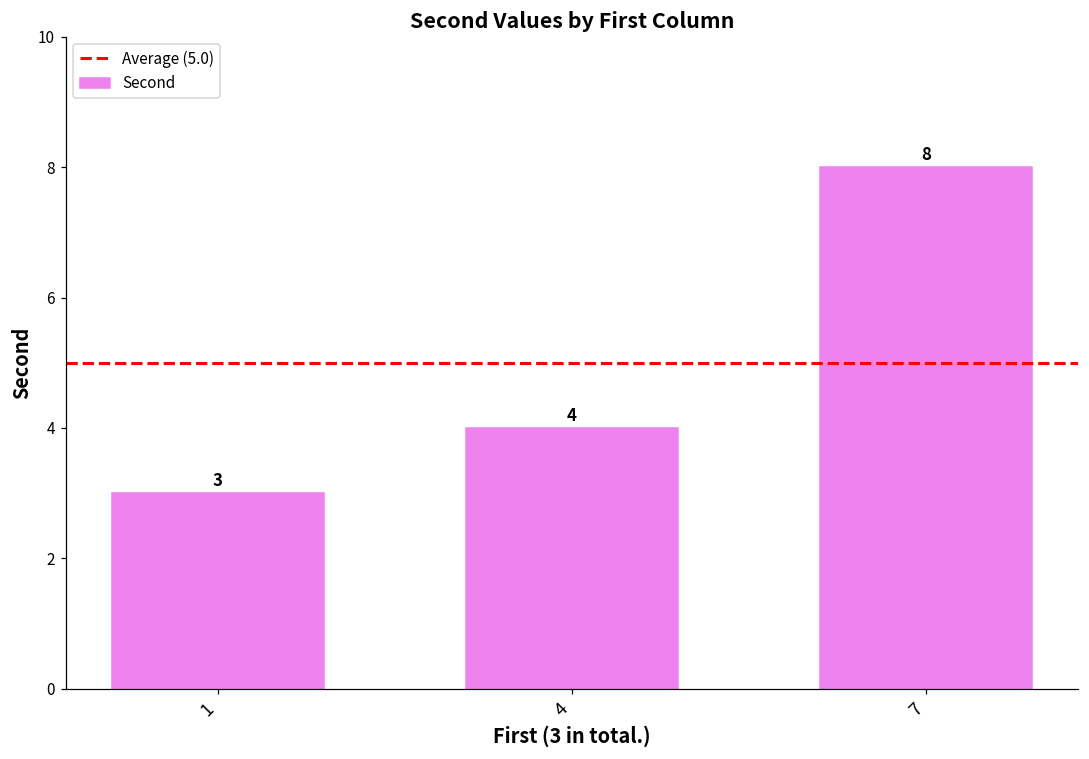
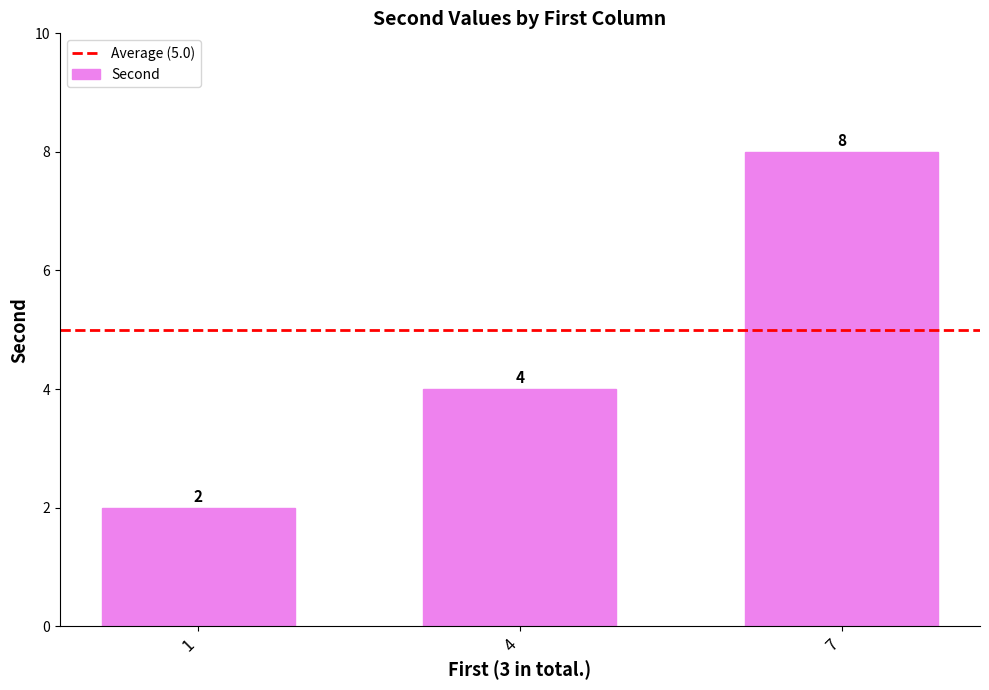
  {
-   "1": 3,
+   "1": 2,
    "4": 4,
    "7": 8
  }
